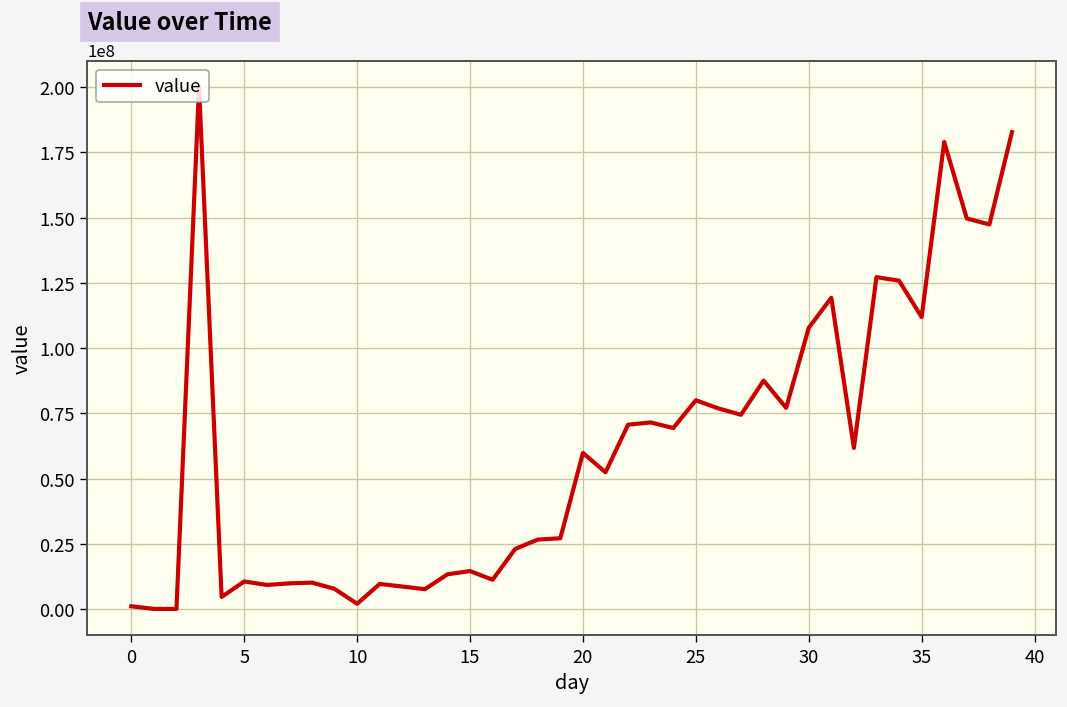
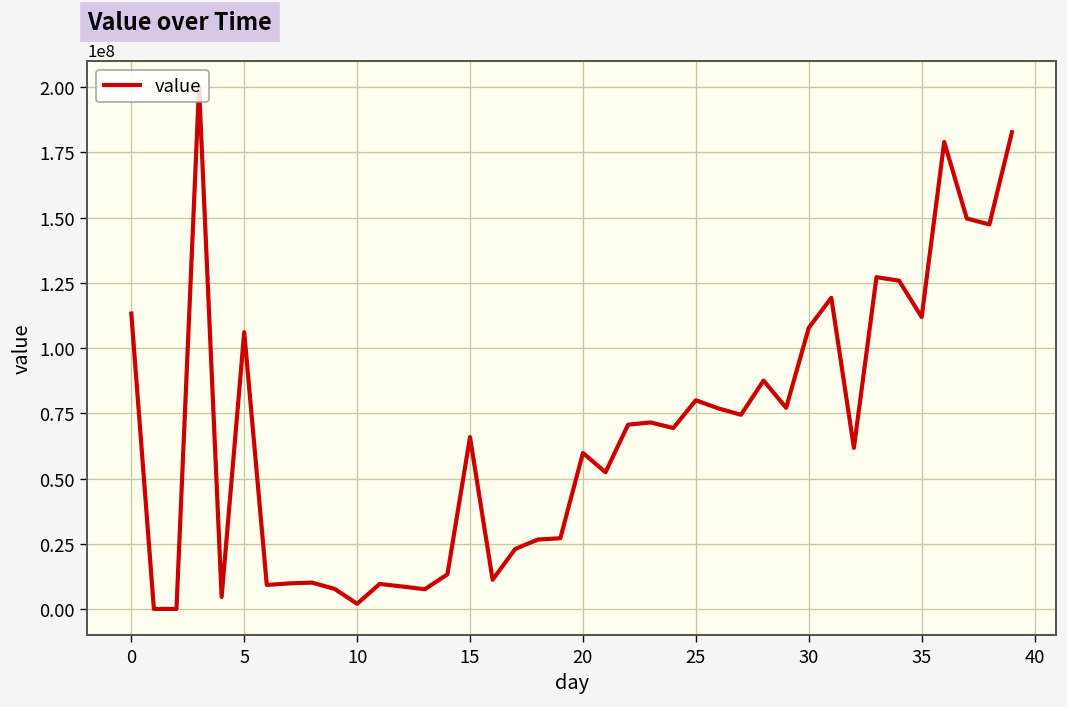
  {
-   "0": 1000000,
-   "5": 11000000,
+   "0": 113000000,
+   "5": 106000000,
    "10": 2000000,
-   "15": 15000000,
+   "15": 66000000,
    "20": 60000000,
    "25": 80000000,
    "30": 108000000,
    "35": 112000000
  }
